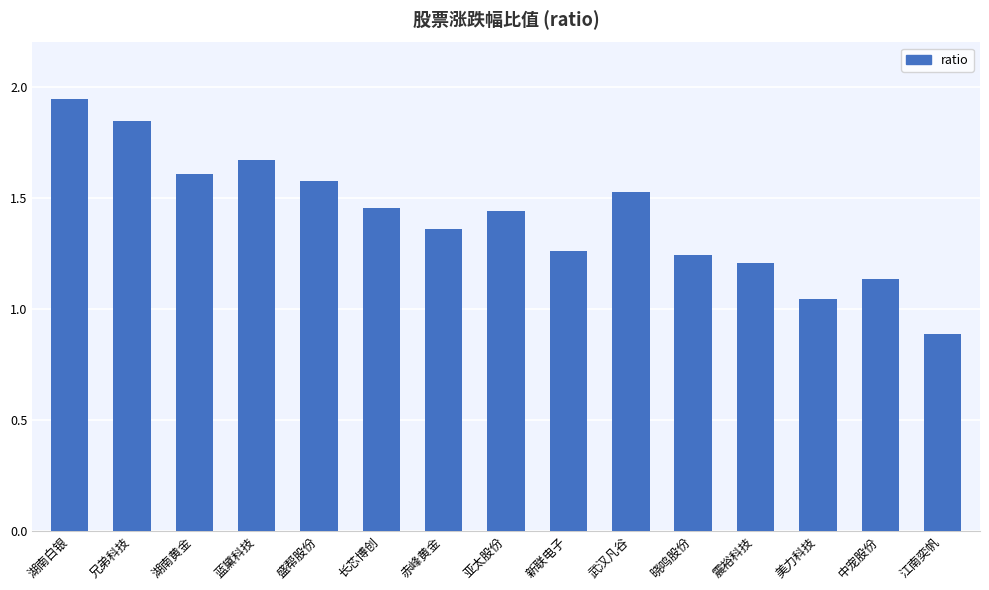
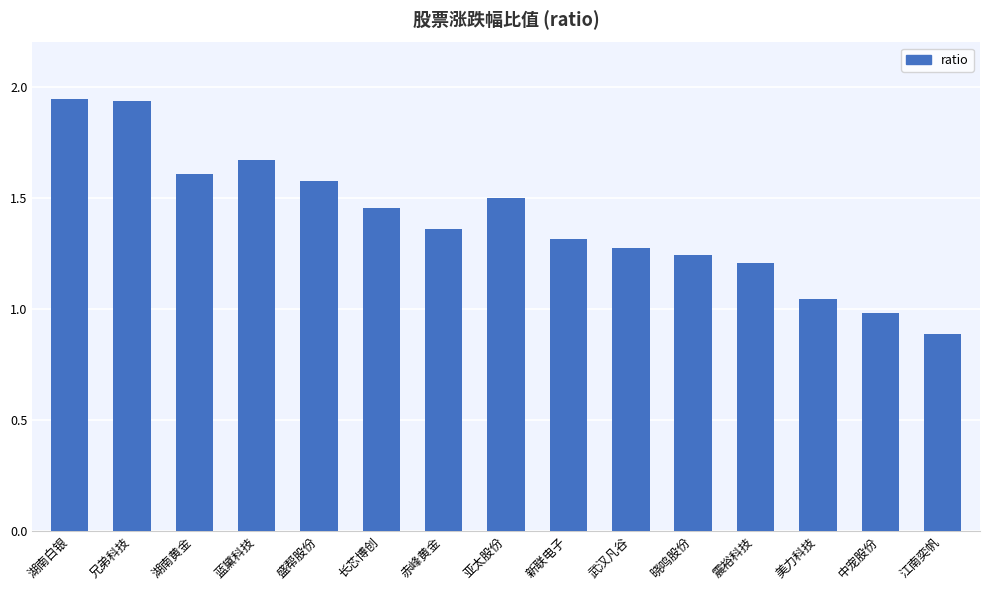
  {
    "湖南白银": 1.95,
-   "兄弟科技": 1.85,
+   "兄弟科技": 1.94,
    "湖南黄金": 1.61,
    "蓝黛科技": 1.67,
    "盛帮股份": 1.58,
    "长芯博创": 1.46,
    "赤峰黄金": 1.36,
-   "亚太股份": 1.44,
-   "新联电子": 1.26,
-   "武汉凡谷": 1.53,
+   "亚太股份": 1.50,
+   "新联电子": 1.31,
+   "武汉凡谷": 1.27,
    "晓鸣股份": 1.24,
    "震裕科技": 1.20,
    "美力科技": 1.04,
-   "中宠股份": 1.14,
+   "中宠股份": 0.98,
    "江南奕帆": 0.89
  }
